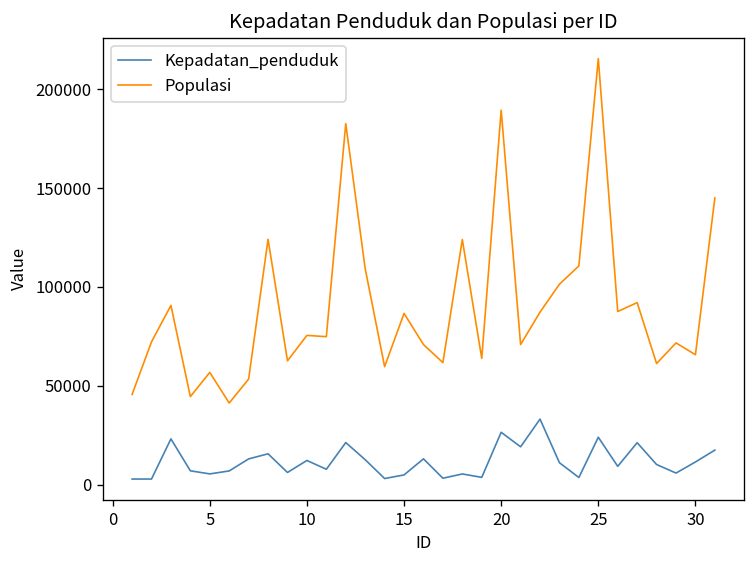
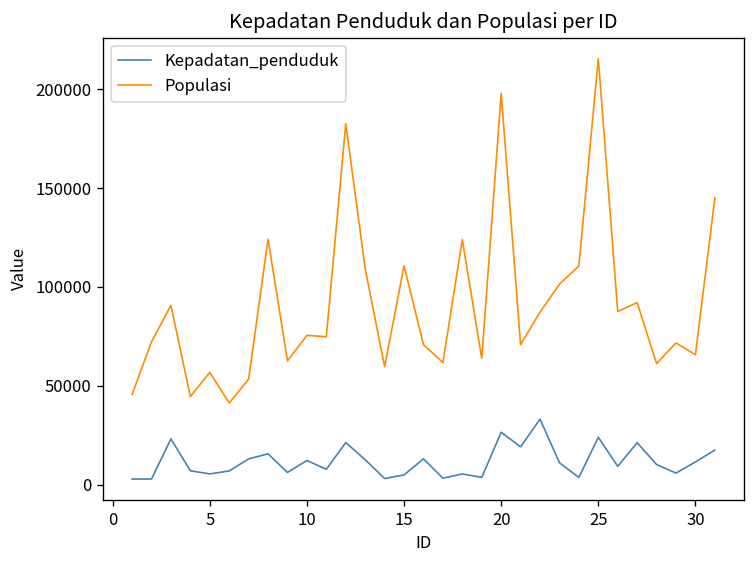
  {
    "Kepadatan_penduduk": {
      "5": 5000,
      "10": 12000,
      "15": 5000,
      "20": 27000,
      "25": 24000,
      "30": 12000
    },
    "Populasi": {
      "5": 57000,
      "10": 76000,
-     "15": 87000,
-     "20": 189000,
+     "15": 111000,
+     "20": 198000,
      "25": 215000,
      "30": 66000
    }
  }
